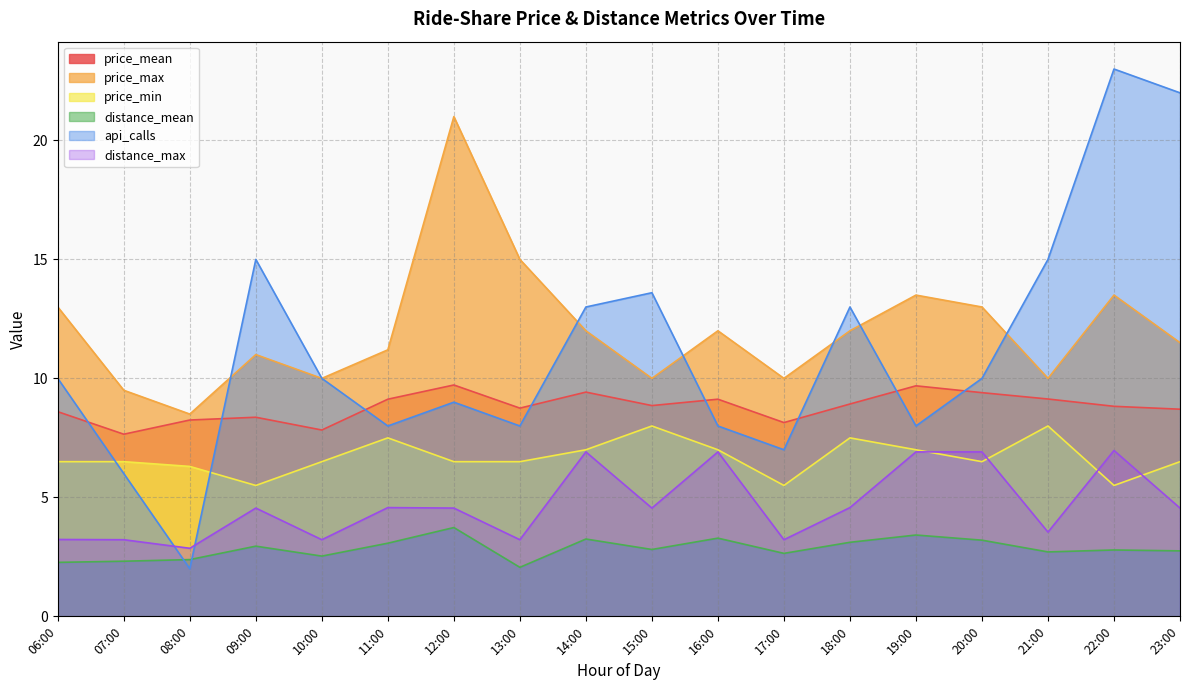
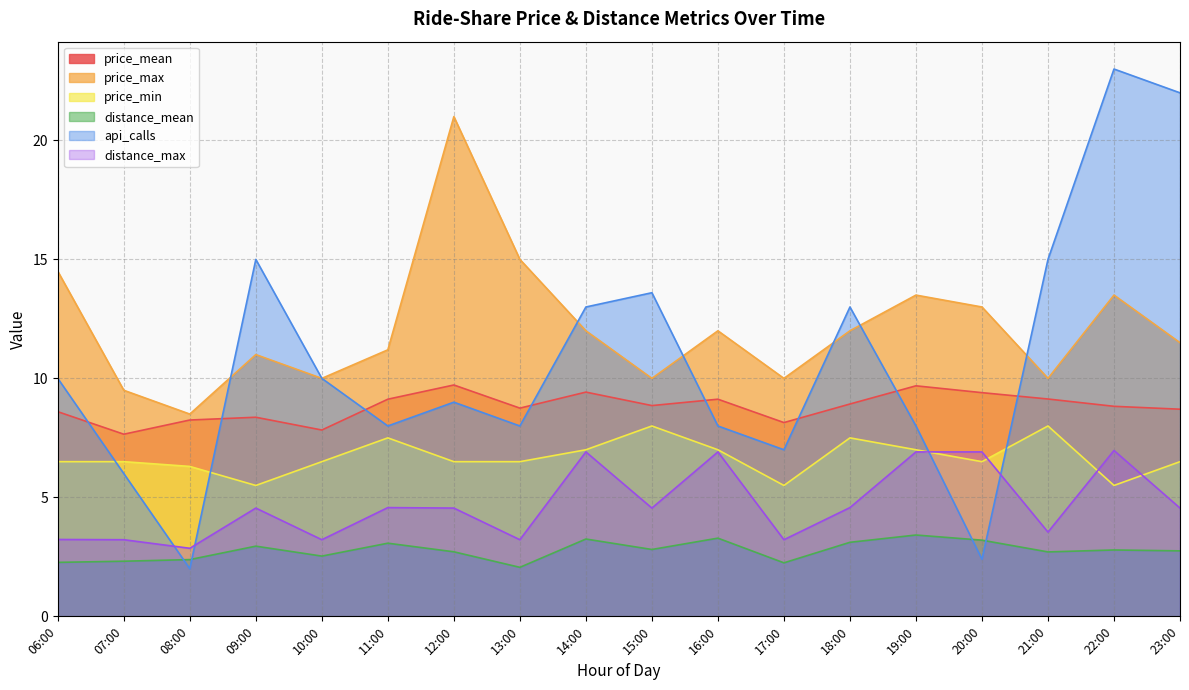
  {
    "price_mean": {
      "06:00": 8.6,
      "07:00": 7.7,
      "08:00": 8.3,
      "09:00": 8.4,
      "10:00": 7.8,
      "11:00": 9.1,
      "12:00": 9.7,
      "13:00": 8.8,
      "14:00": 9.4,
      "15:00": 8.9,
      "16:00": 9.1,
      "17:00": 8.1,
      "18:00": 8.9,
      "19:00": 9.7,
      "20:00": 9.4,
      "21:00": 9.1,
      "22:00": 8.8,
      "23:00": 8.7
    },
    "price_max": {
-     "06:00": 13.0,
+     "06:00": 14.5,
      "07:00": 9.5,
      "08:00": 8.5,
      "09:00": 11.0,
      "11:00": 11.2,
      "12:00": 21.0,
      "13:00": 15.0,
      "14:00": 12.0,
      "15:00": 10.0,
      "16:00": 12.0,
      "17:00": 10.0,
      "18:00": 12.0,
      "19:00": 13.5,
      "20:00": 13.0,
      "21:00": 10.0,
      "22:00": 13.5,
      "23:00": 11.5
    },
    "price_min": {
      "06:00": 6.5,
      "07:00": 6.5,
      "08:00": 6.3,
      "09:00": 5.5,
      "10:00": 6.5,
      "11:00": 7.5,
      "12:00": 6.5,
      "13:00": 6.5,
      "15:00": 8.0,
      "17:00": 5.5,
      "18:00": 7.5,
      "20:00": 6.5,
      "21:00": 8.0,
      "22:00": 5.5,
      "23:00": 6.5
    },
    "distance_mean": {
      "06:00": 2.3,
      "07:00": 2.3,
      "08:00": 2.4,
      "09:00": 2.9,
      "10:00": 2.5,
      "11:00": 3.1,
-     "12:00": 3.7,
+     "12:00": 2.7,
      "13:00": 2.1,
      "14:00": 3.2,
      "15:00": 2.8,
      "16:00": 3.3,
-     "17:00": 2.6,
+     "17:00": 2.2,
      "18:00": 3.1,
      "19:00": 3.4,
      "20:00": 3.2,
      "21:00": 2.7,
      "22:00": 2.8,
      "23:00": 2.8
    },
    "api_calls": {
      "06:00": 10.0,
      "07:00": 6.0,
      "08:00": 2.0,
      "09:00": 15.0,
      "11:00": 8.0,
      "12:00": 9.0,
      "13:00": 8.0,
      "14:00": 13.0,
      "15:00": 13.6,
      "16:00": 8.0,
      "17:00": 7.0,
      "18:00": 13.0,
      "19:00": 8.0,
-     "20:00": 10.0,
+     "20:00": 2.4,
      "21:00": 15.0,
      "22:00": 23.0,
      "23:00": 22.0
    },
    "distance_max": {
      "06:00": 3.2,
      "07:00": 3.2,
      "08:00": 2.9,
      "09:00": 4.6,
      "10:00": 3.2,
      "11:00": 4.6,
      "12:00": 4.6,
      "13:00": 3.2,
      "15:00": 4.6,
      "17:00": 3.2,
      "18:00": 4.6,
      "20:00": 6.9,
      "21:00": 3.5,
      "22:00": 7.0,
      "23:00": 4.6
    }
  }
